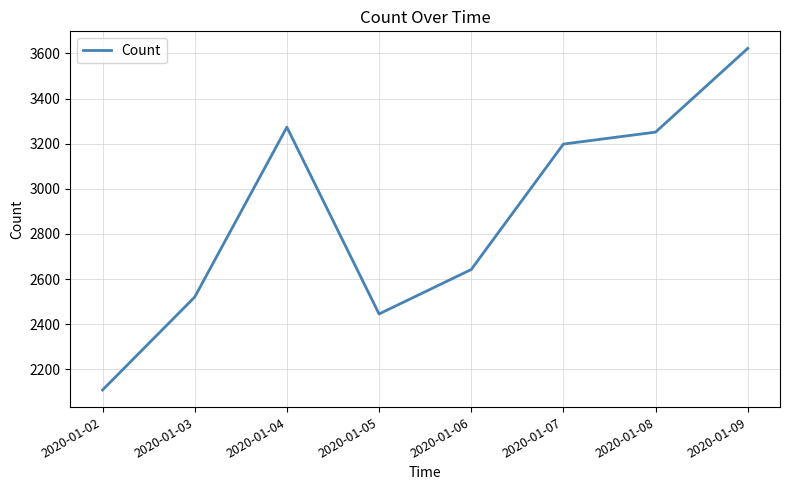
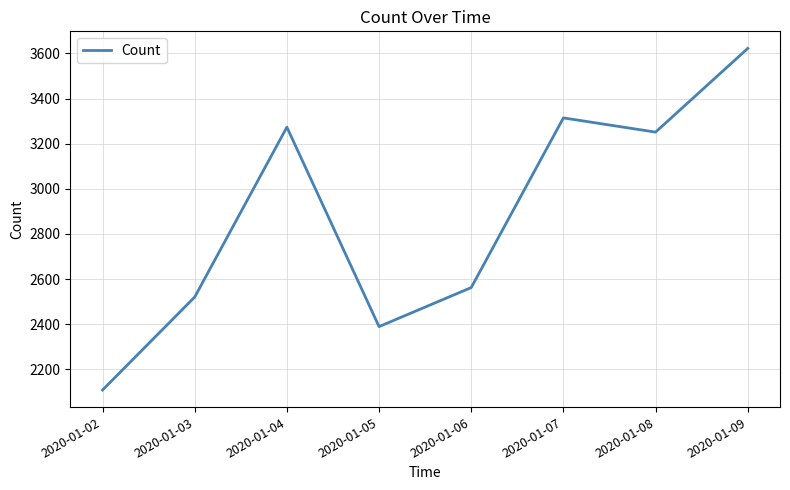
  {
    "2020-01-02": 2110,
    "2020-01-03": 2520,
    "2020-01-04": 3270,
-   "2020-01-05": 2450,
-   "2020-01-06": 2640,
-   "2020-01-07": 3200,
+   "2020-01-05": 2390,
+   "2020-01-06": 2560,
+   "2020-01-07": 3310,
    "2020-01-08": 3250,
    "2020-01-09": 3620
  }
